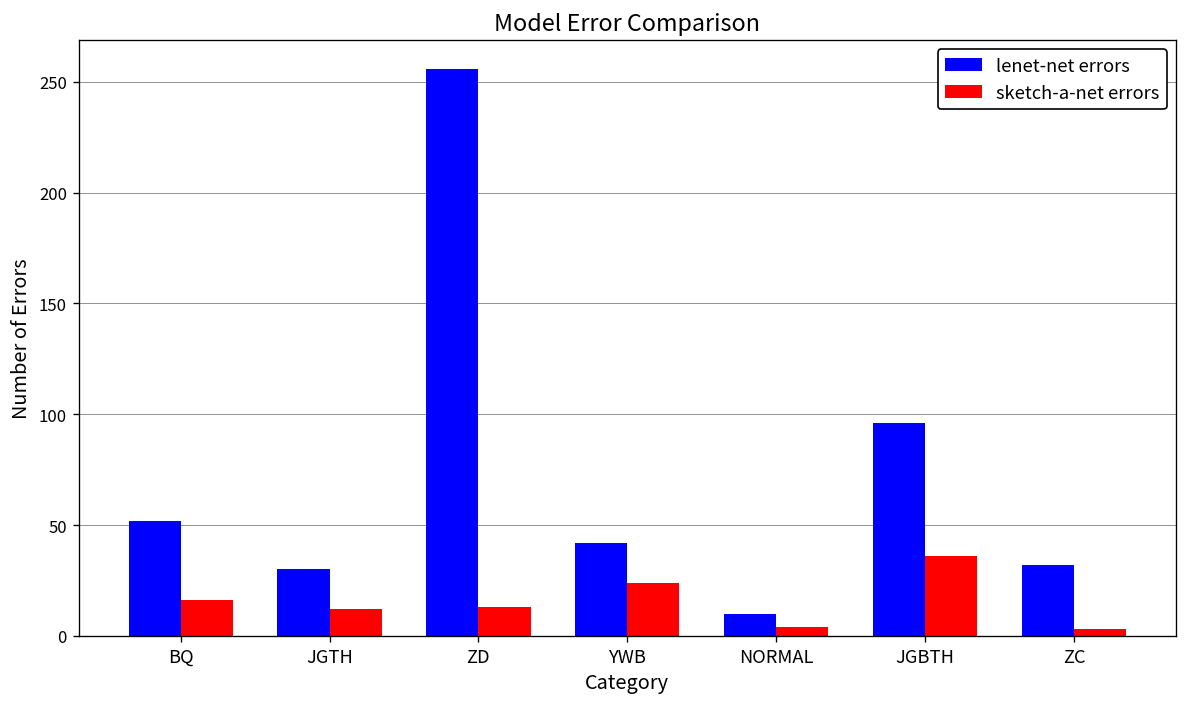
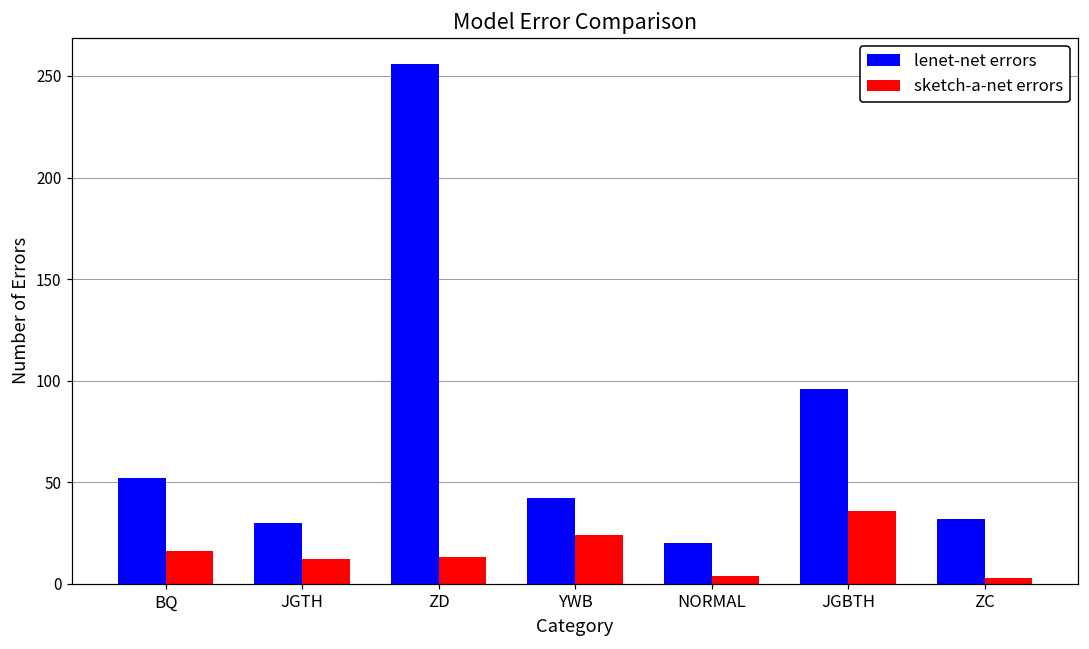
  {
    "lenet-net errors": {
      "BQ": 52,
      "JGTH": 30,
      "ZD": 256,
      "YWB": 42,
-     "NORMAL": 10,
+     "NORMAL": 20,
      "JGBTH": 96,
      "ZC": 32
    },
    "sketch-a-net errors": {
      "BQ": 16,
      "JGTH": 12,
      "ZD": 13,
      "YWB": 24,
      "NORMAL": 4,
      "JGBTH": 36,
      "ZC": 3
    }
  }
